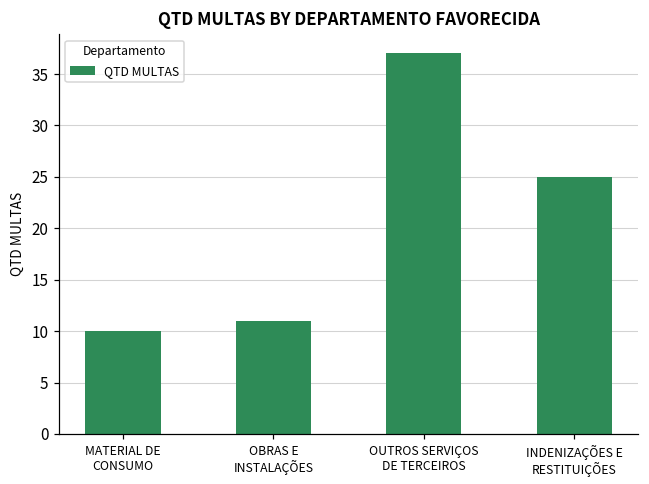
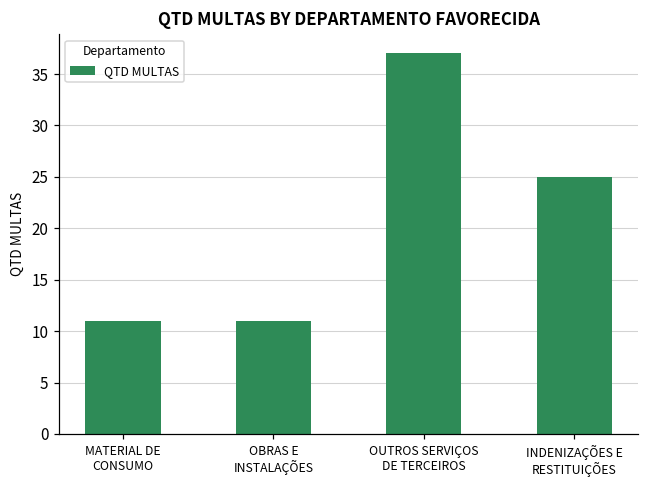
  {
-   "MATERIAL DE CONSUMO": 10,
+   "MATERIAL DE CONSUMO": 11,
    "OBRAS E INSTALAÇÕES": 11,
    "OUTROS SERVIÇOS DE TERCEIROS": 37,
    "INDENIZAÇÕES E RESTITUIÇÕES": 25
  }
